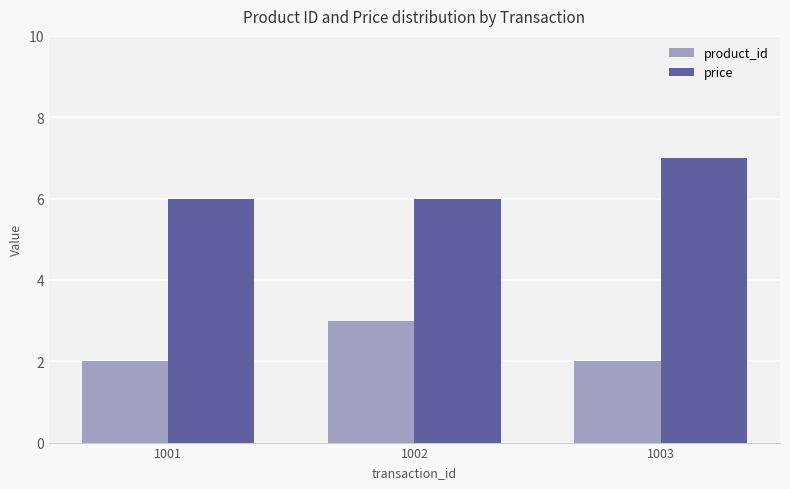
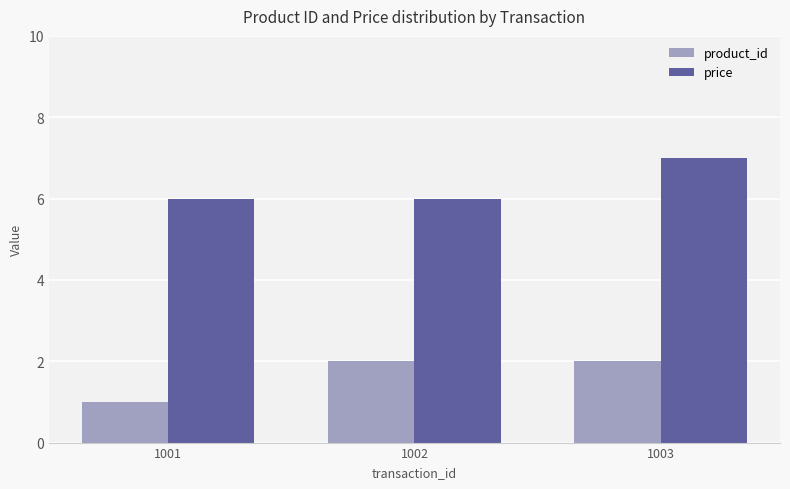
  {
    "product_id": {
-     "1001": 2,
-     "1002": 3,
+     "1001": 1,
+     "1002": 2,
      "1003": 2
    },
    "price": {
      "1001": 6,
      "1002": 6,
      "1003": 7
    }
  }
